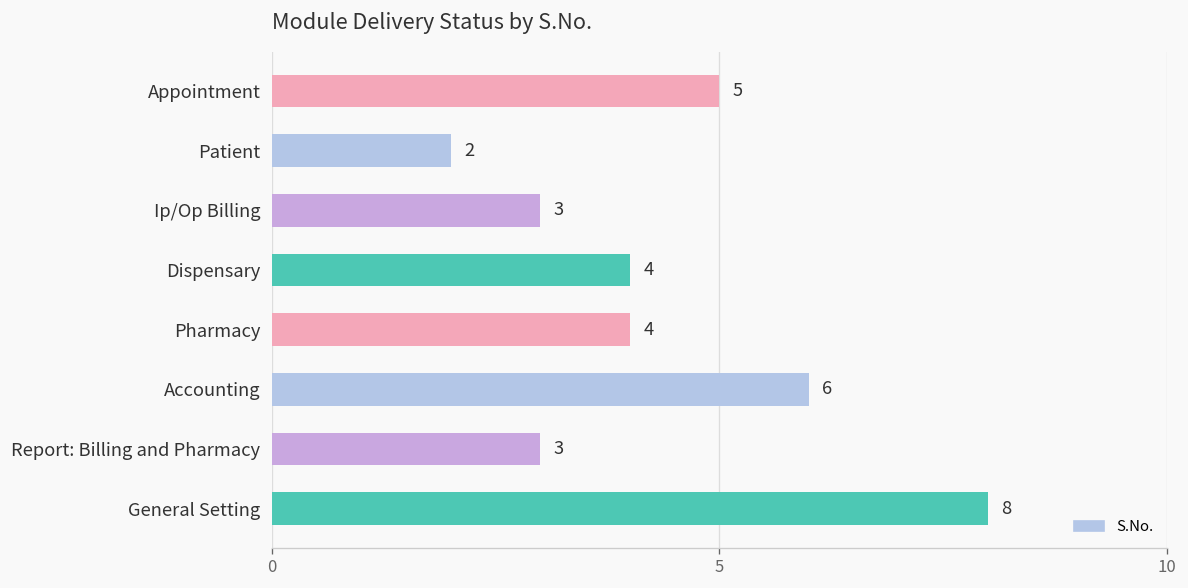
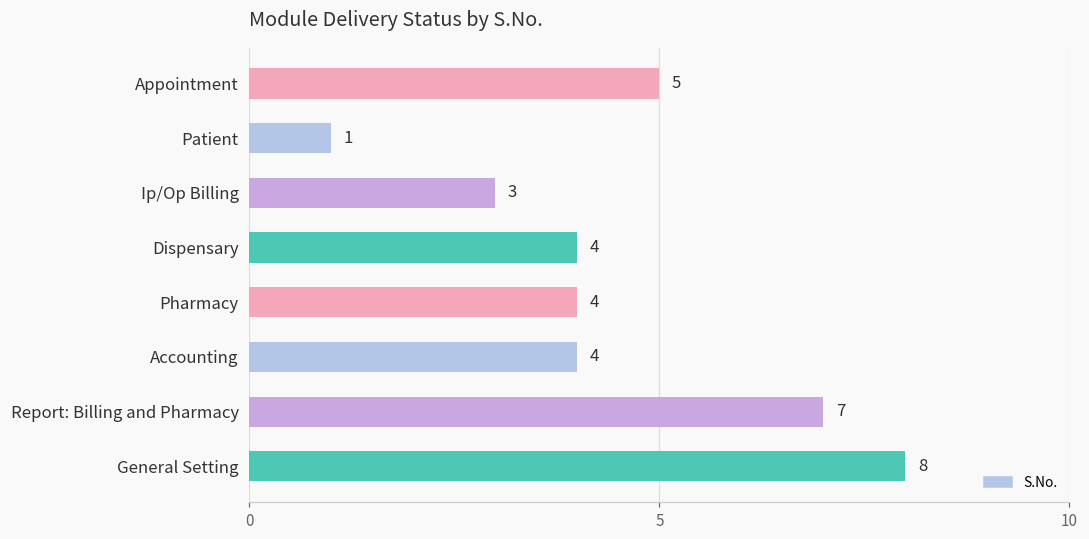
  {
    "Appointment": 5,
-   "Patient": 2,
+   "Patient": 1,
    "Ip/Op Billing": 3,
    "Dispensary": 4,
    "Pharmacy": 4,
-   "Accounting": 6,
-   "Report: Billing and Pharmacy": 3,
+   "Accounting": 4,
+   "Report: Billing and Pharmacy": 7,
    "General Setting": 8
  }
